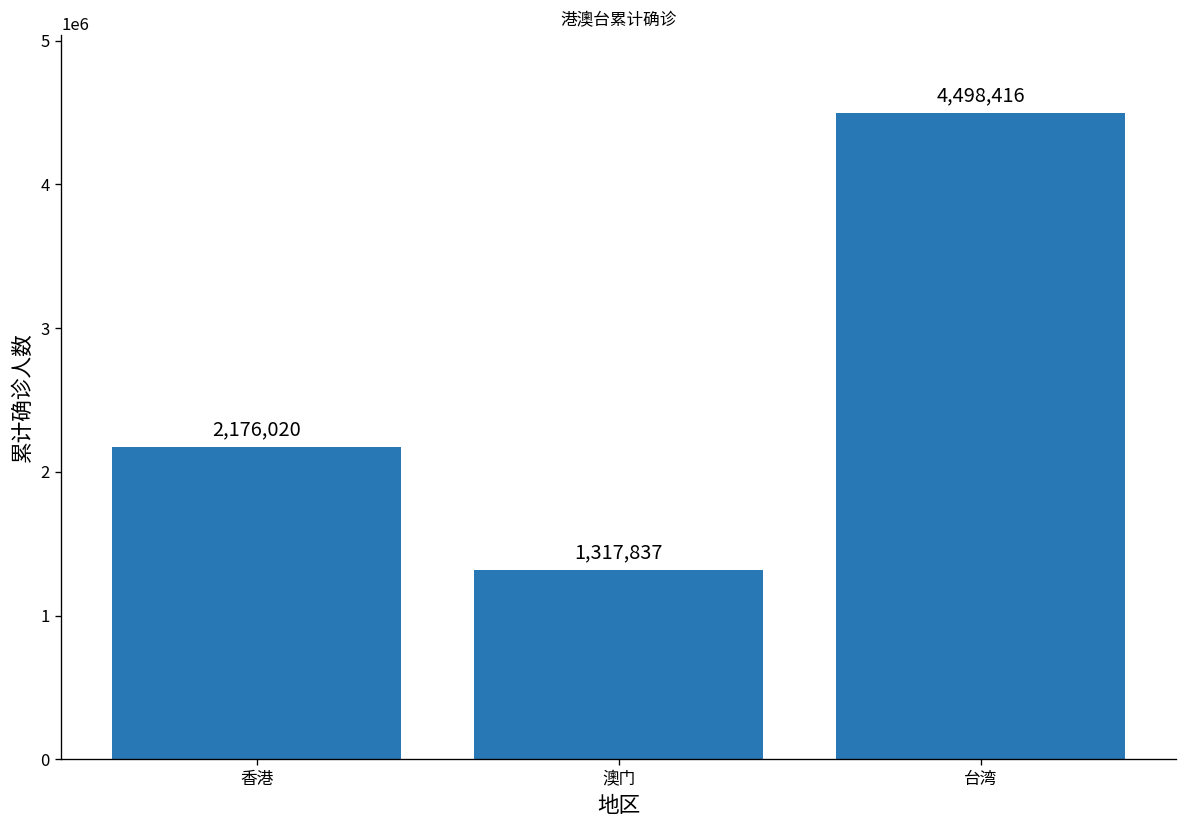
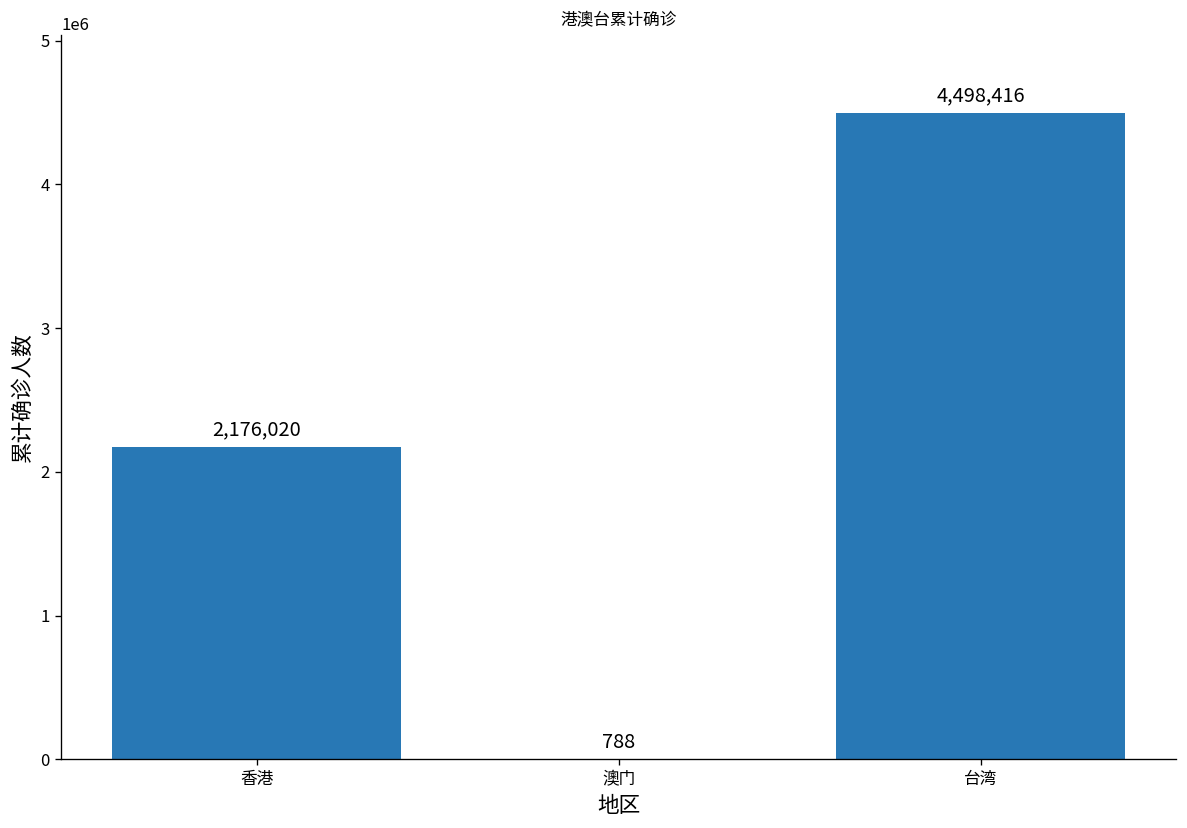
  {
    "香港": "2,176,020",
-   "澳门": "1,317,837",
+   "澳门": "788",
    "台湾": "4,498,416"
  }
